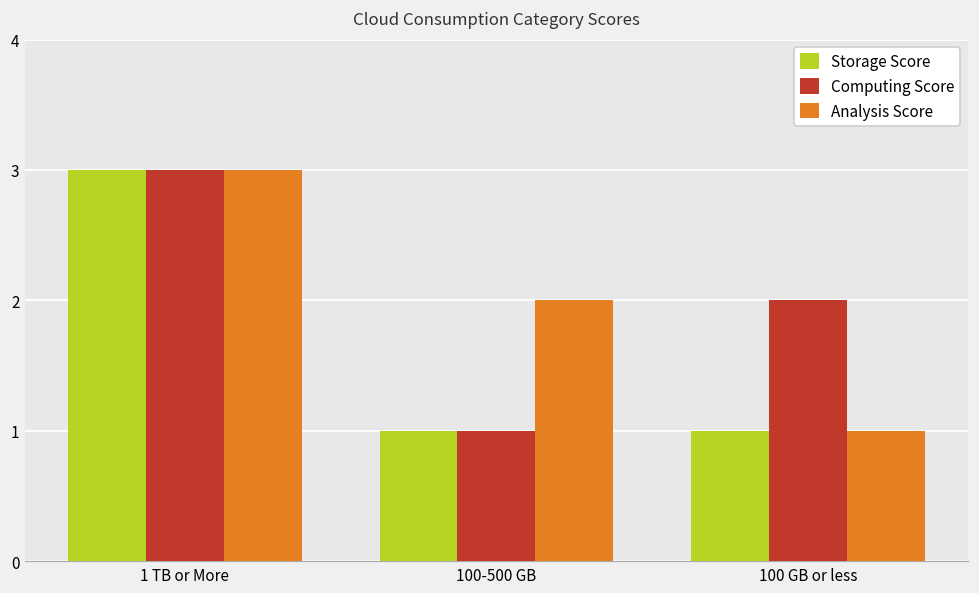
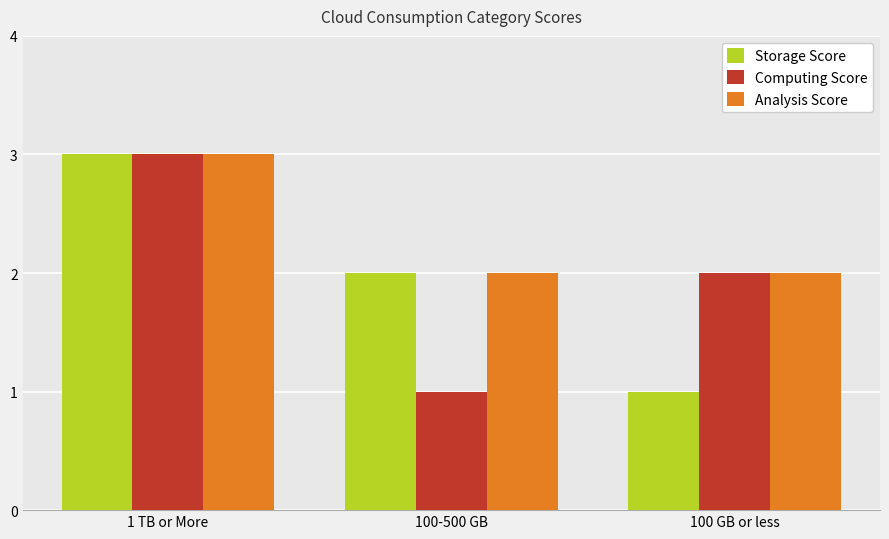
  {
    "Storage Score": {
      "1 TB or More": 3,
-     "100-500 GB": 1,
+     "100-500 GB": 2,
      "100 GB or less": 1
    },
    "Computing Score": {
      "1 TB or More": 3,
      "100-500 GB": 1,
      "100 GB or less": 2
    },
    "Analysis Score": {
      "1 TB or More": 3,
      "100-500 GB": 2,
-     "100 GB or less": 1
+     "100 GB or less": 2
    }
  }
